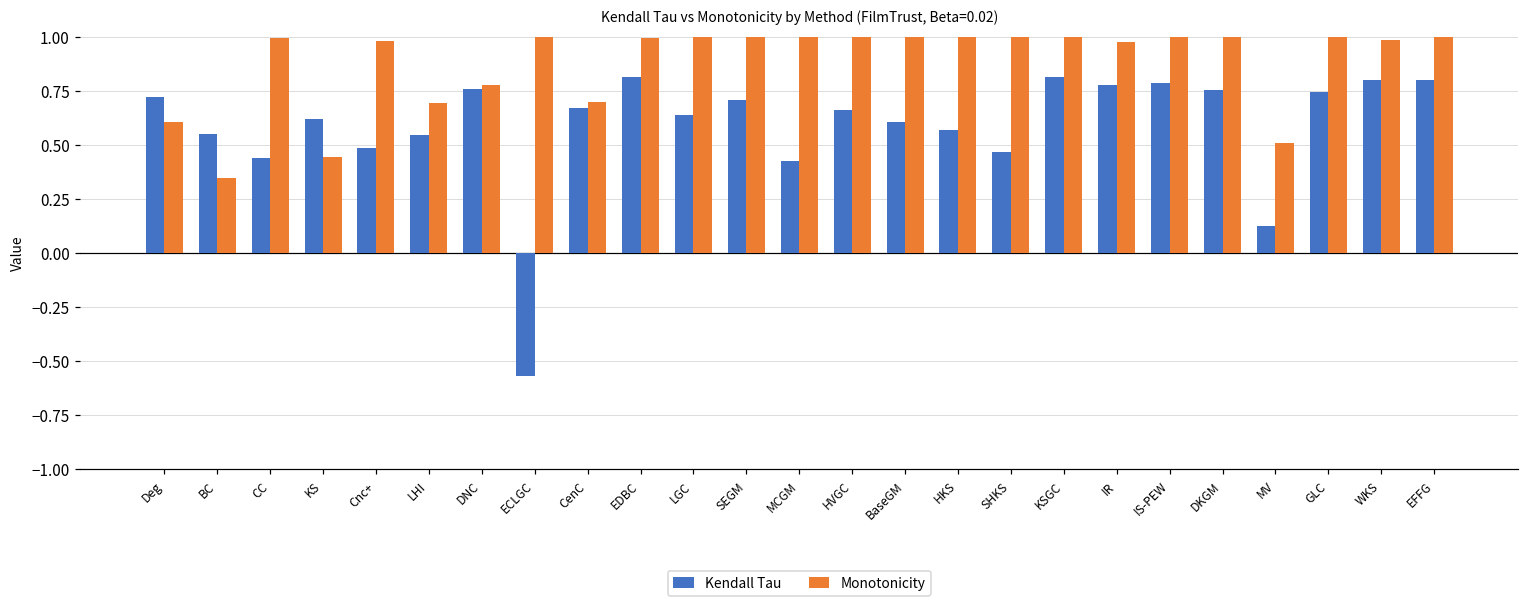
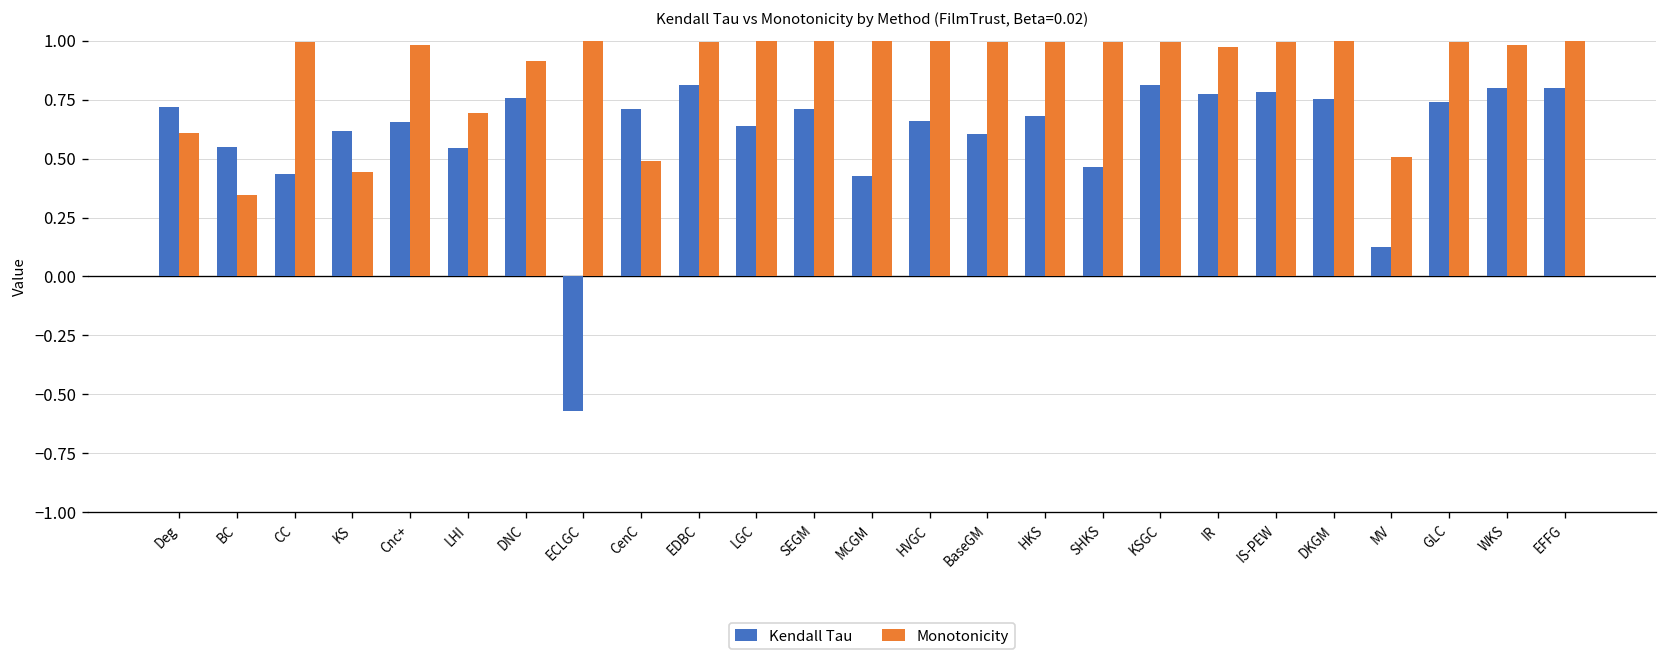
  {
    "Kendall Tau": {
      "Deg": 0.72,
      "BC": 0.55,
      "CC": 0.44,
      "KS": 0.62,
-     "Cnc+": 0.48,
+     "Cnc+": 0.66,
      "LHI": 0.55,
      "DNC": 0.76,
      "ECLGC": -0.57,
-     "CenC": 0.67,
+     "CenC": 0.71,
      "EDBC": 0.81,
      "LGC": 0.64,
      "SEGM": 0.71,
      "MCGM": 0.42,
      "HVGC": 0.66,
      "BaseGM": 0.61,
-     "HKS": 0.57,
+     "HKS": 0.68,
      "SHKS": 0.47,
      "KSGC": 0.81,
      "IR": 0.77,
      "IS-PEW": 0.78,
      "DKGM": 0.75,
      "MV": 0.13,
      "GLC": 0.74,
      "WKS": 0.80,
      "EFFG": 0.80
    },
    "Monotonicity": {
      "Deg": 0.61,
      "BC": 0.34,
      "CC": 1.00,
      "KS": 0.44,
      "Cnc+": 0.98,
      "LHI": 0.69,
-     "DNC": 0.77,
+     "DNC": 0.92,
      "ECLGC": 1.00,
-     "CenC": 0.70,
+     "CenC": 0.49,
      "EDBC": 0.99,
      "LGC": 1.00,
      "SEGM": 1.00,
      "MCGM": 1.00,
      "HVGC": 1.00,
      "BaseGM": 1.00,
      "HKS": 1.00,
      "SHKS": 1.00,
      "KSGC": 1.00,
      "IR": 0.98,
      "IS-PEW": 1.00,
      "DKGM": 1.00,
      "MV": 0.51,
      "GLC": 1.00,
      "WKS": 0.98,
      "EFFG": 1.00
    }
  }
